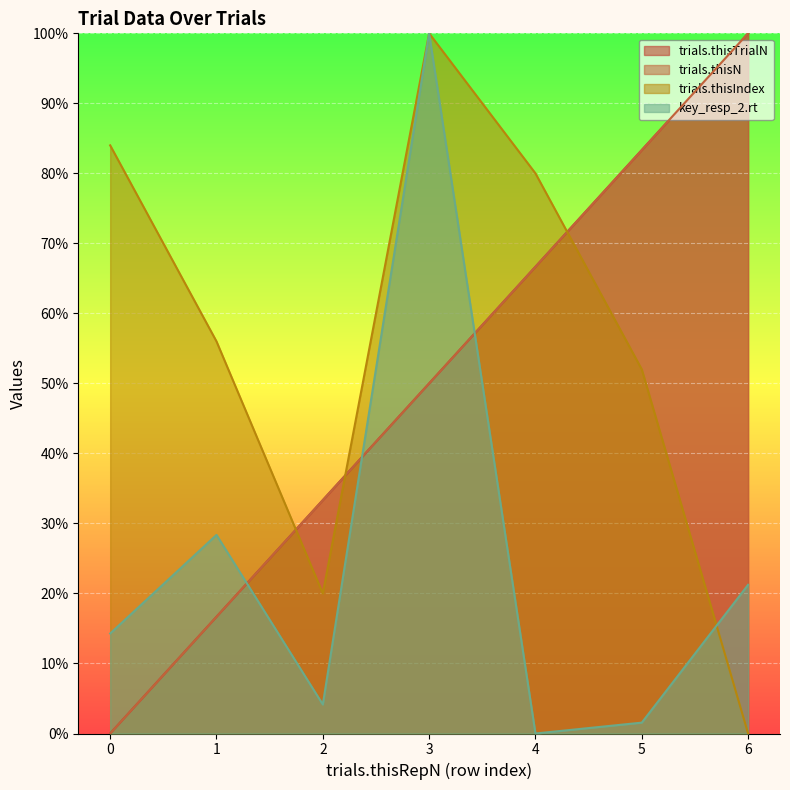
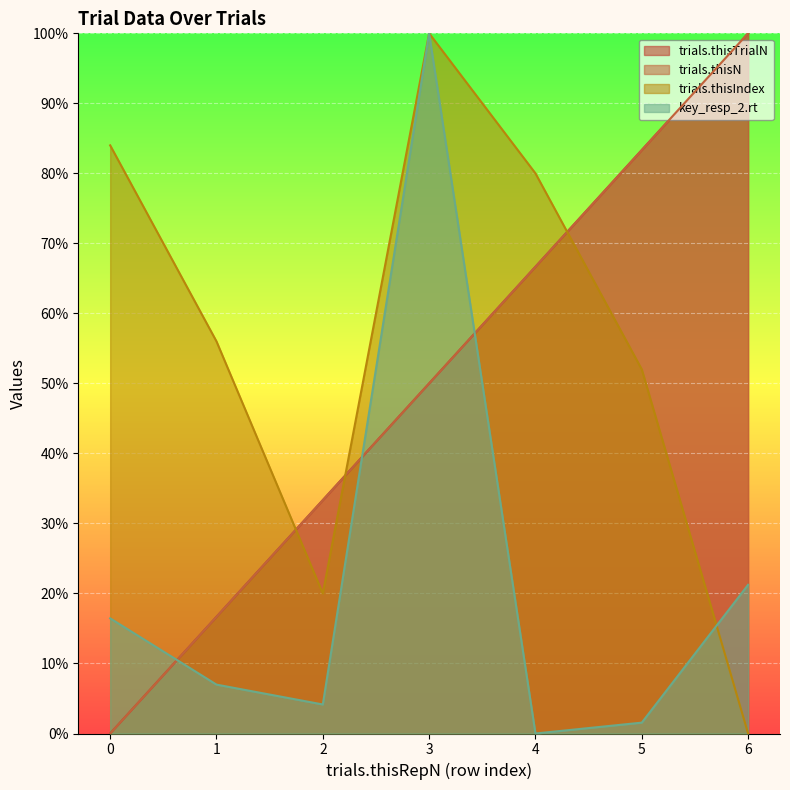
  {
    "key_resp_2.rt": {
-     "0": "14%",
-     "1": "28%",
+     "0": "16%",
+     "1": "7%",
      "2": "4%",
      "4": "0%",
      "5": "2%",
      "6": "21%"
    }
  }
